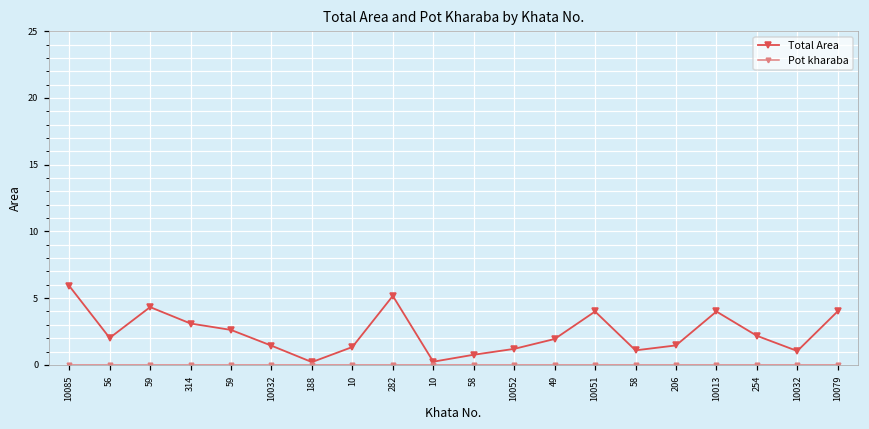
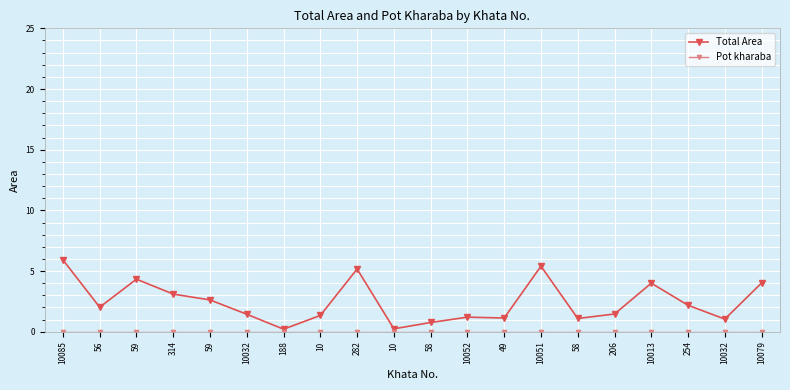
  {
    "Total Area": {
      "10085": 5.9,
      "56": 2.0,
      "314": 3.1,
      "282": 5.2,
      "10052": 1.2,
-     "49": 1.9,
-     "10051": 4.0,
+     "49": 1.1,
+     "10051": 5.4,
      "206": 1.5,
      "10013": 4.0,
      "254": 2.2,
      "10079": 4.0
    },
    "Pot kharaba": {
      "10085": 0.0,
      "56": 0.0,
      "314": 0.0,
      "282": 0.0,
      "10052": 0.0,
      "49": 0.0,
      "10051": 0.0,
      "206": 0.0,
      "10013": 0.0,
      "254": 0.0,
      "10079": 0.0
    }
  }
